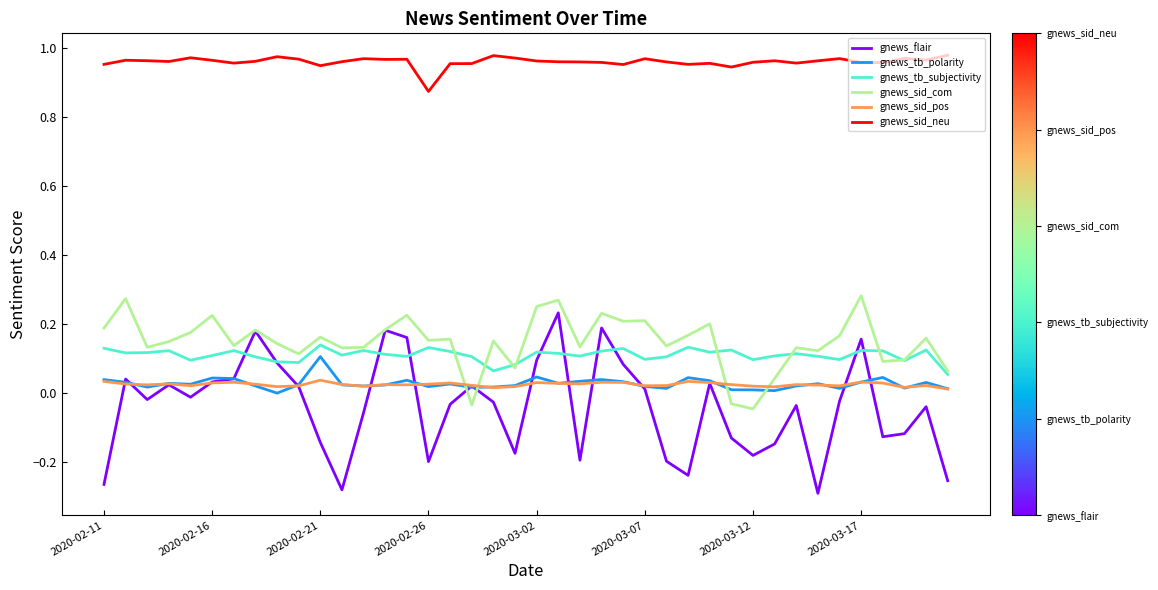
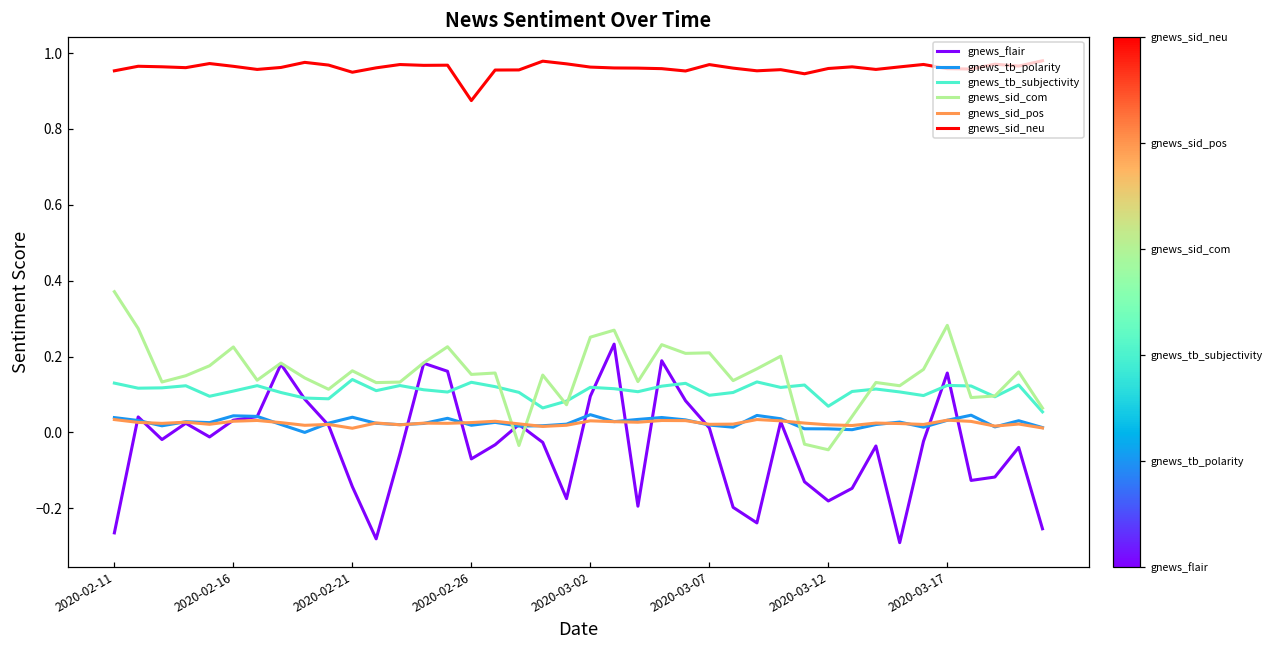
  {
    "gnews_flair": {
      "2020-02-11": -0.26,
      "2020-02-21": -0.14,
-     "2020-02-26": -0.20,
+     "2020-02-26": -0.07,
      "2020-03-02": 0.10,
      "2020-03-07": 0.01,
      "2020-03-12": -0.18,
      "2020-03-17": 0.16
    },
    "gnews_tb_polarity": {
      "2020-02-16": 0.04,
-     "2020-02-21": 0.11,
+     "2020-02-21": 0.04,
      "2020-03-02": 0.05,
      "2020-03-12": 0.01
    },
    "gnews_tb_subjectivity": {
      "2020-02-11": 0.13,
      "2020-02-16": 0.11,
      "2020-02-21": 0.14,
      "2020-02-26": 0.13,
      "2020-03-02": 0.12,
      "2020-03-07": 0.10,
-     "2020-03-12": 0.10,
+     "2020-03-12": 0.07,
      "2020-03-17": 0.12
    },
    "gnews_sid_com": {
-     "2020-02-11": 0.19,
+     "2020-02-11": 0.37,
      "2020-02-16": 0.23,
      "2020-02-21": 0.16,
      "2020-02-26": 0.15,
      "2020-03-02": 0.25,
      "2020-03-07": 0.21,
      "2020-03-12": -0.05,
      "2020-03-17": 0.28
    },
    "gnews_sid_pos": {
-     "2020-02-21": 0.04,
+     "2020-02-21": 0.01,
      "2020-03-02": 0.03,
      "2020-03-12": 0.02
    },
    "gnews_sid_neu": {
      "2020-02-11": 0.95,
      "2020-02-16": 0.97,
      "2020-02-21": 0.95,
      "2020-02-26": 0.87,
      "2020-03-02": 0.96,
      "2020-03-07": 0.97,
      "2020-03-12": 0.96
    }
  }
